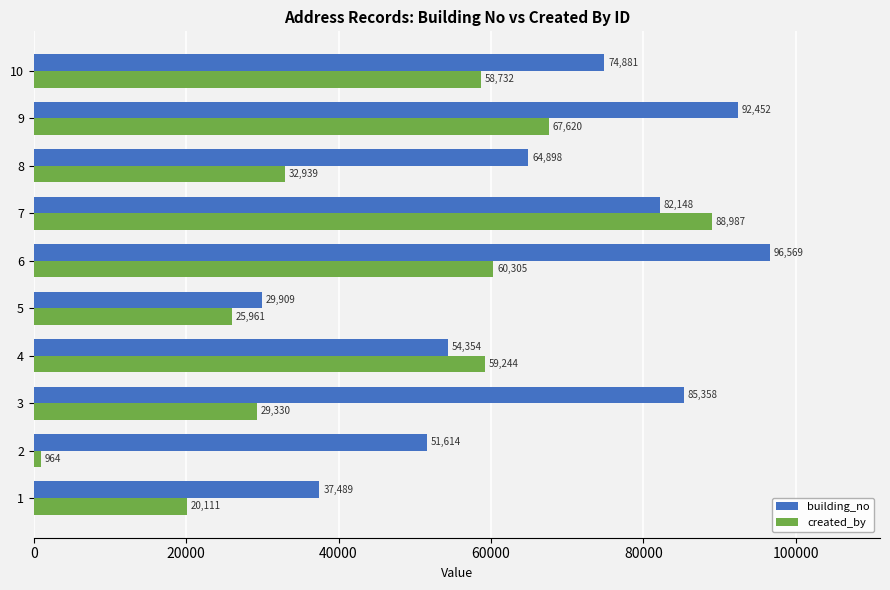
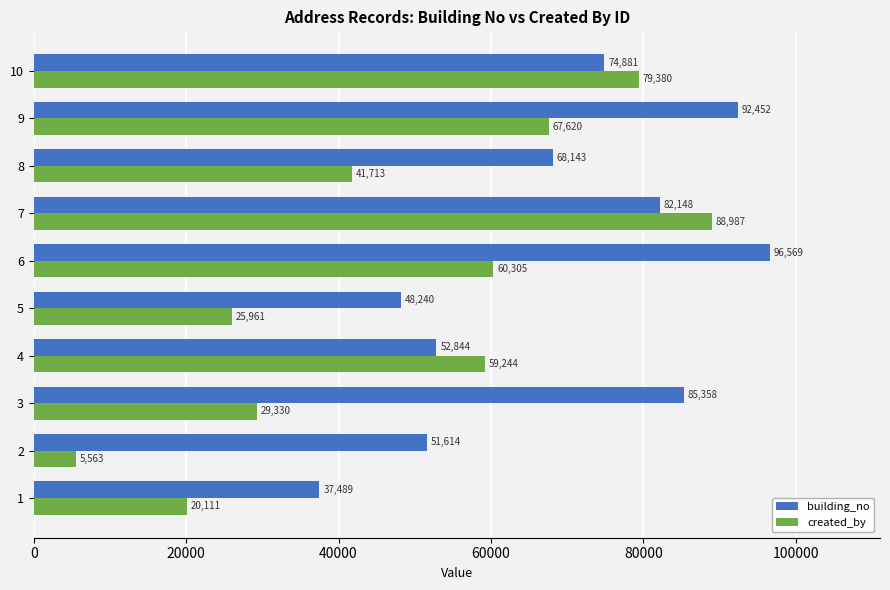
  {
    "building_no": {
      "10": "74,881",
      "9": "92,452",
-     "8": "64,898",
+     "8": "68,143",
      "7": "82,148",
      "6": "96,569",
-     "5": "29,909",
-     "4": "54,354",
+     "5": "48,240",
+     "4": "52,844",
      "3": "85,358",
      "2": "51,614",
      "1": "37,489"
    },
    "created_by": {
-     "10": "58,732",
+     "10": "79,380",
      "9": "67,620",
-     "8": "32,939",
+     "8": "41,713",
      "7": "88,987",
      "6": "60,305",
      "5": "25,961",
      "4": "59,244",
      "3": "29,330",
-     "2": "964",
+     "2": "5,563",
      "1": "20,111"
    }
  }
